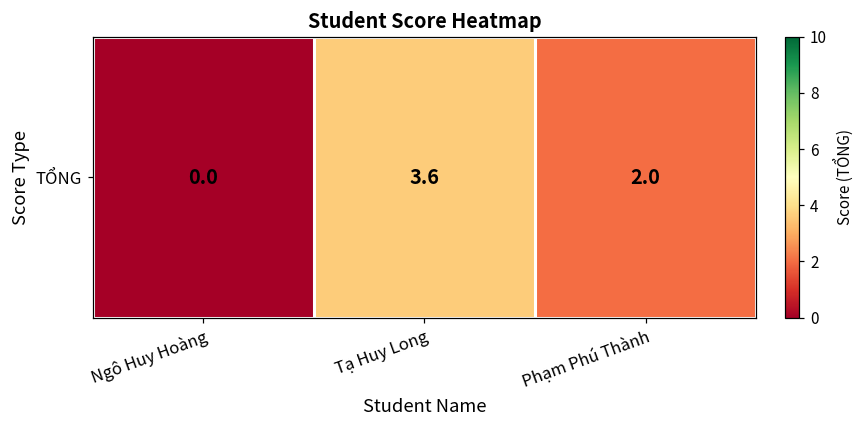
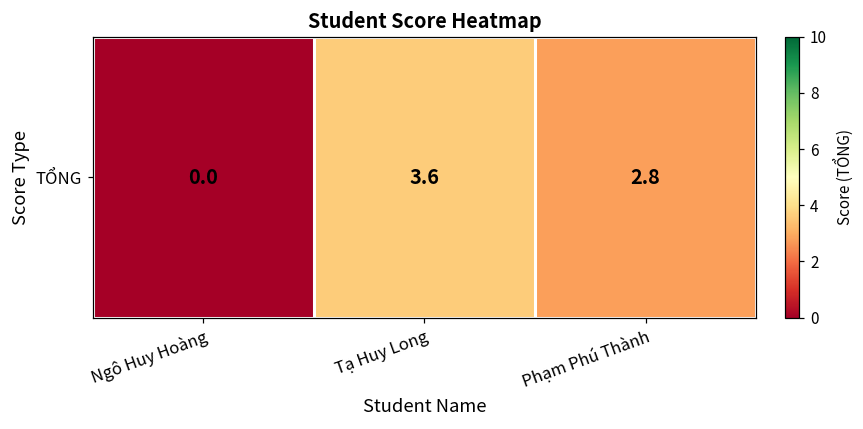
  {
    "TỔNG": {
      "Ngô Huy Hoàng": 0.0,
      "Tạ Huy Long": 3.6,
-     "Phạm Phú Thành": 2.0
+     "Phạm Phú Thành": 2.8
    }
  }
